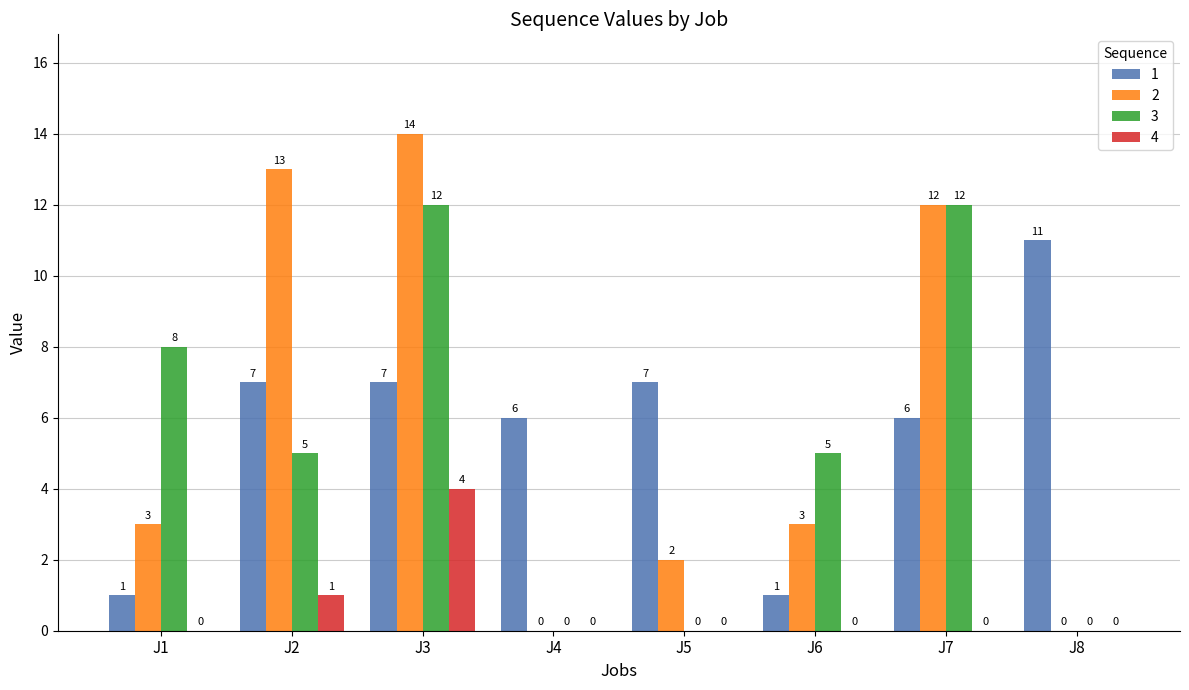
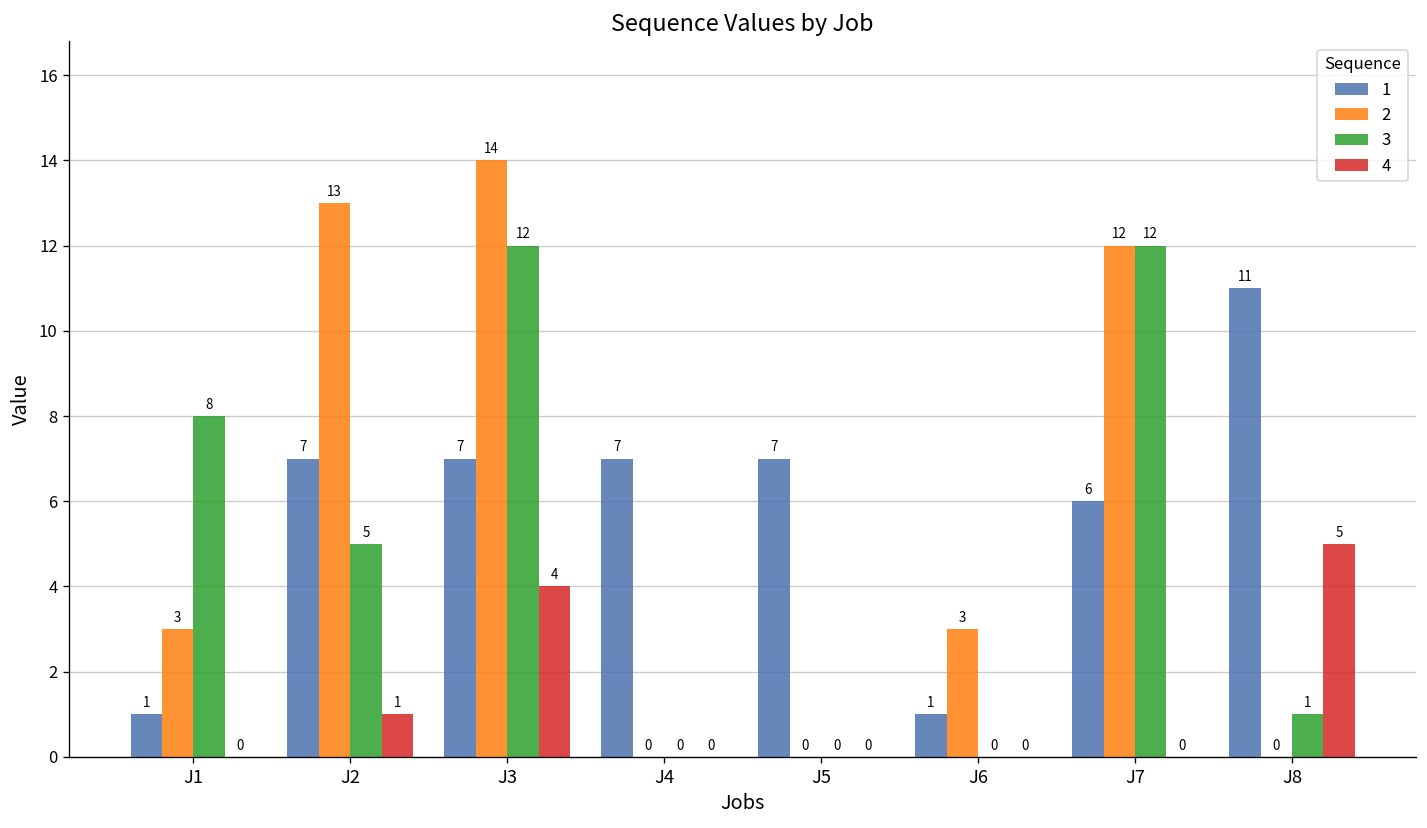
  {
    "1": {
      "J1": 1,
      "J2": 7,
      "J3": 7,
-     "J4": 6,
+     "J4": 7,
      "J5": 7,
      "J6": 1,
      "J7": 6,
      "J8": 11
    },
    "2": {
      "J1": 3,
      "J2": 13,
      "J3": 14,
      "J4": 0,
-     "J5": 2,
+     "J5": 0,
      "J6": 3,
      "J7": 12,
      "J8": 0
    },
    "3": {
      "J1": 8,
      "J2": 5,
      "J3": 12,
      "J4": 0,
      "J5": 0,
-     "J6": 5,
+     "J6": 0,
      "J7": 12,
-     "J8": 0
+     "J8": 1
    },
    "4": {
      "J1": 0,
      "J2": 1,
      "J3": 4,
      "J4": 0,
      "J5": 0,
      "J6": 0,
      "J7": 0,
-     "J8": 0
+     "J8": 5
    }
  }
